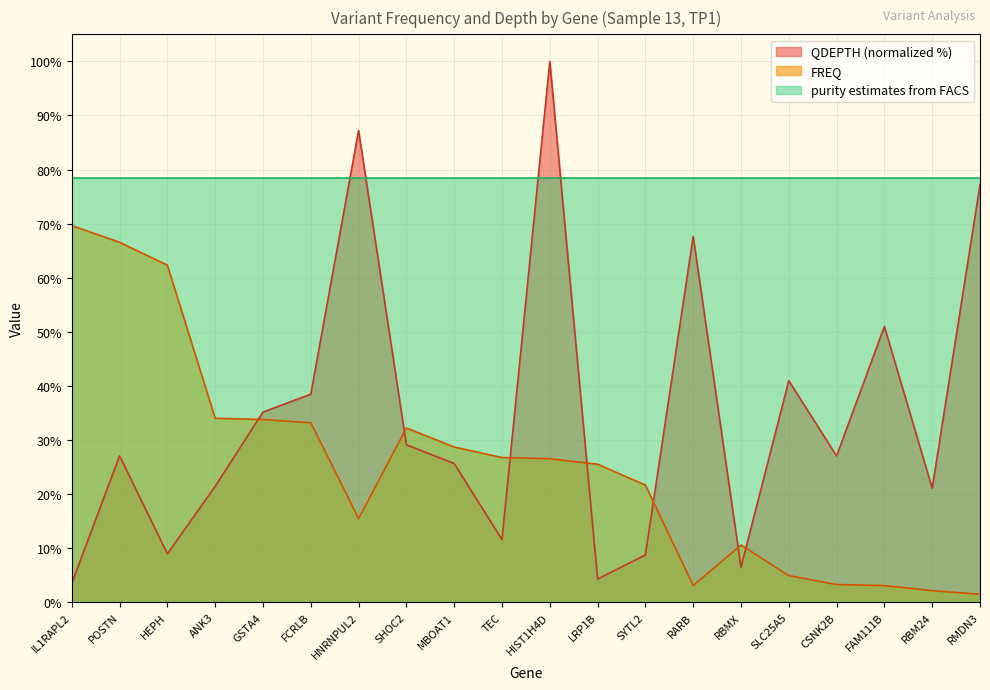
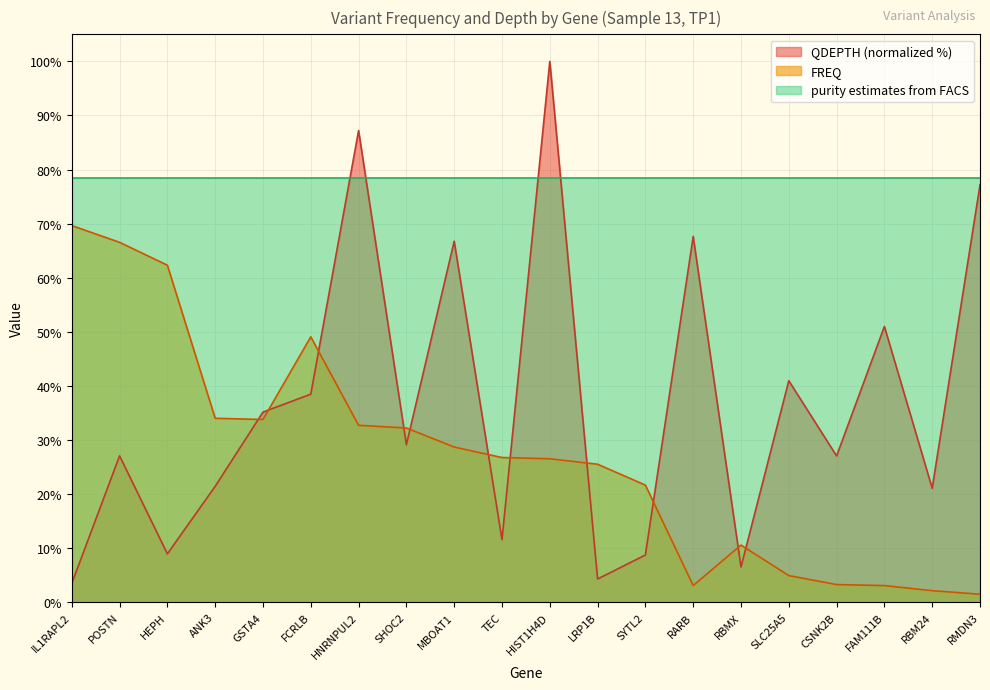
  {
    "QDEPTH (normalized %)": {
      "IL1RAPL2": "3%",
      "POSTN": "27%",
      "HEPH": "9%",
      "ANK3": "21%",
      "GSTA4": "35%",
      "FCRLB": "38%",
      "HNRNPUL2": "87%",
      "SHOC2": "29%",
-     "MBOAT1": "26%",
+     "MBOAT1": "67%",
      "TEC": "12%",
      "HIST1H4D": "100%",
      "LRP1B": "4%",
      "SYTL2": "9%",
      "RARB": "68%",
      "RBMX": "7%",
      "SLC25A5": "41%",
      "CSNK2B": "27%",
      "FAM111B": "51%",
      "RBM24": "21%",
      "RMDN3": "77%"
    },
    "FREQ": {
      "IL1RAPL2": "70%",
      "POSTN": "67%",
      "HEPH": "62%",
      "ANK3": "34%",
      "GSTA4": "34%",
-     "FCRLB": "33%",
-     "HNRNPUL2": "15%",
+     "FCRLB": "49%",
+     "HNRNPUL2": "33%",
      "SHOC2": "32%",
      "MBOAT1": "29%",
      "TEC": "27%",
      "HIST1H4D": "27%",
      "LRP1B": "26%",
      "SYTL2": "22%",
      "RARB": "3%",
      "RBMX": "11%",
      "SLC25A5": "5%",
      "CSNK2B": "3%",
      "FAM111B": "3%",
      "RBM24": "2%",
      "RMDN3": "1%"
    },
    "purity estimates from FACS": {
      "IL1RAPL2": "78%",
      "POSTN": "78%",
      "HEPH": "78%",
      "ANK3": "78%",
      "GSTA4": "78%",
      "FCRLB": "78%",
      "HNRNPUL2": "78%",
      "SHOC2": "78%",
      "MBOAT1": "78%",
      "TEC": "78%",
      "HIST1H4D": "78%",
      "LRP1B": "78%",
      "SYTL2": "78%",
      "RARB": "78%",
      "RBMX": "78%",
      "SLC25A5": "78%",
      "CSNK2B": "78%",
      "FAM111B": "78%",
      "RBM24": "78%",
      "RMDN3": "78%"
    }
  }
